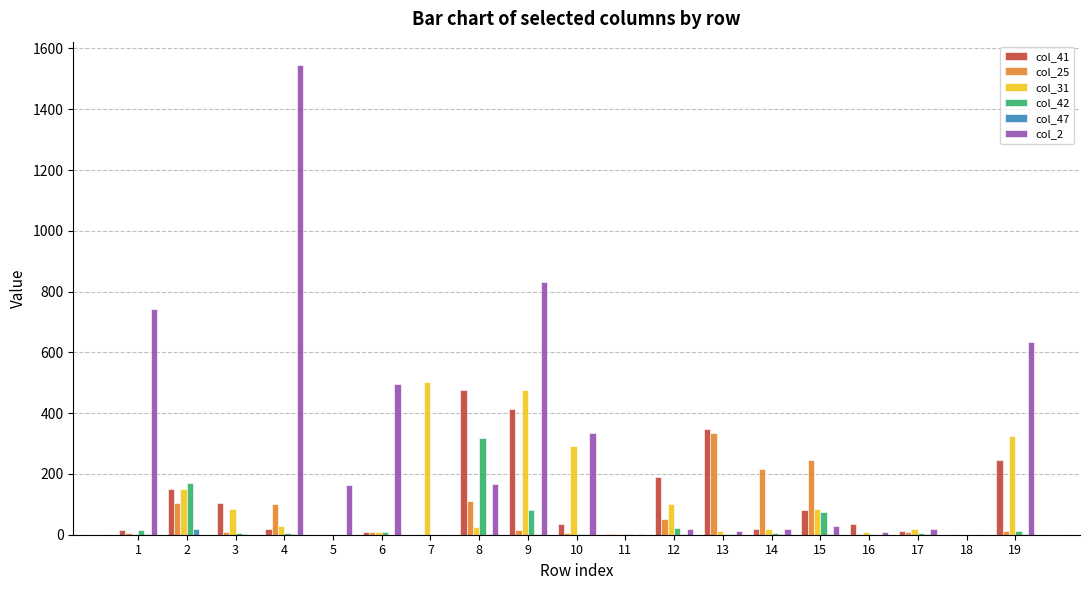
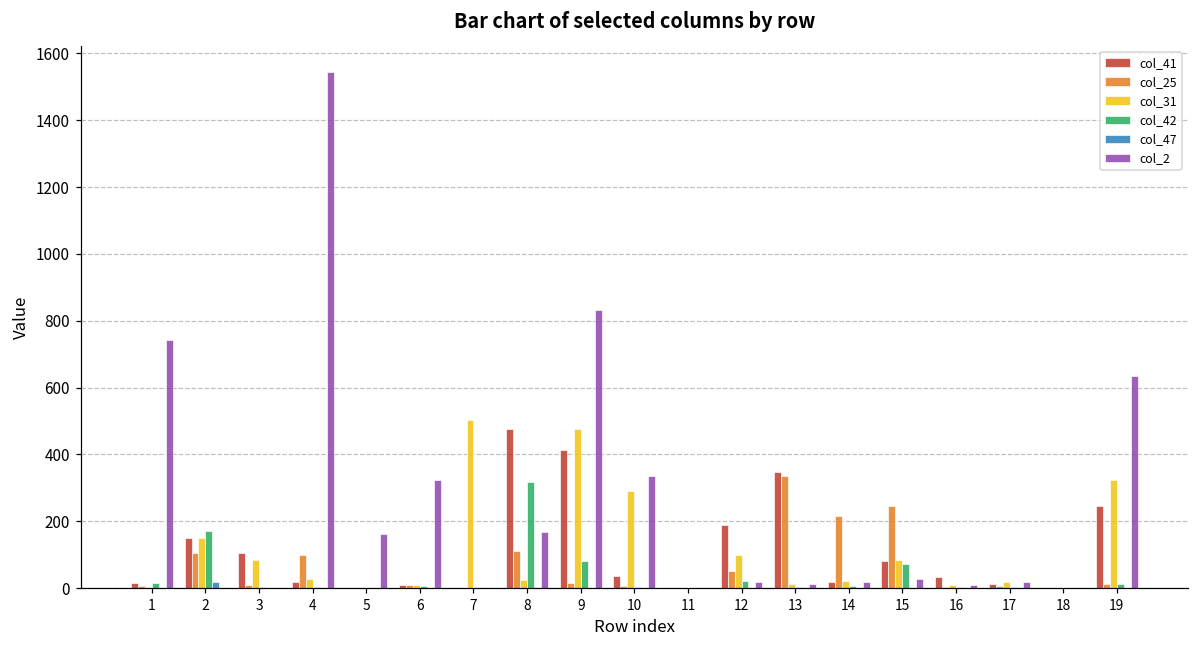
  {
    "col_41": {
      "1": 20,
      "2": 150,
      "3": 100,
      "4": 20,
      "5": 0,
      "6": 10,
      "7": 0,
      "8": 480,
      "9": 410,
      "10": 40,
      "12": 190,
      "13": 350,
      "14": 20,
      "15": 80,
      "16": 30,
      "17": 10,
      "18": 0,
      "19": 250
    },
    "col_25": {
      "2": 100,
      "3": 10,
      "4": 100,
      "5": 0,
      "6": 10,
      "7": 0,
      "8": 110,
      "9": 20,
      "12": 50,
      "13": 340,
      "14": 220,
      "15": 250,
      "18": 0,
      "19": 10
    },
    "col_31": {
      "2": 150,
      "3": 80,
      "4": 30,
      "5": 0,
      "6": 10,
      "7": 500,
      "8": 30,
      "9": 470,
      "10": 290,
      "12": 100,
      "13": 10,
      "14": 20,
      "15": 80,
      "16": 10,
      "17": 20,
      "18": 0,
      "19": 330
    },
    "col_42": {
      "1": 20,
      "2": 170,
      "5": 0,
      "7": 0,
      "8": 320,
      "9": 80,
      "12": 20,
      "15": 70,
      "18": 0,
      "19": 10
    },
    "col_47": {
      "2": 20,
      "5": 0,
      "6": 0,
      "7": 0,
      "11": 0,
      "16": 0,
      "18": 0
    },
    "col_2": {
      "1": 740,
      "2": 0,
      "3": 0,
      "4": 1550,
      "5": 160,
-     "6": 500,
+     "6": 320,
      "7": 0,
      "8": 170,
      "9": 830,
      "10": 340,
      "12": 20,
      "13": 10,
      "14": 20,
      "15": 30,
      "16": 10,
      "17": 20,
      "18": 0,
      "19": 630
    }
  }
